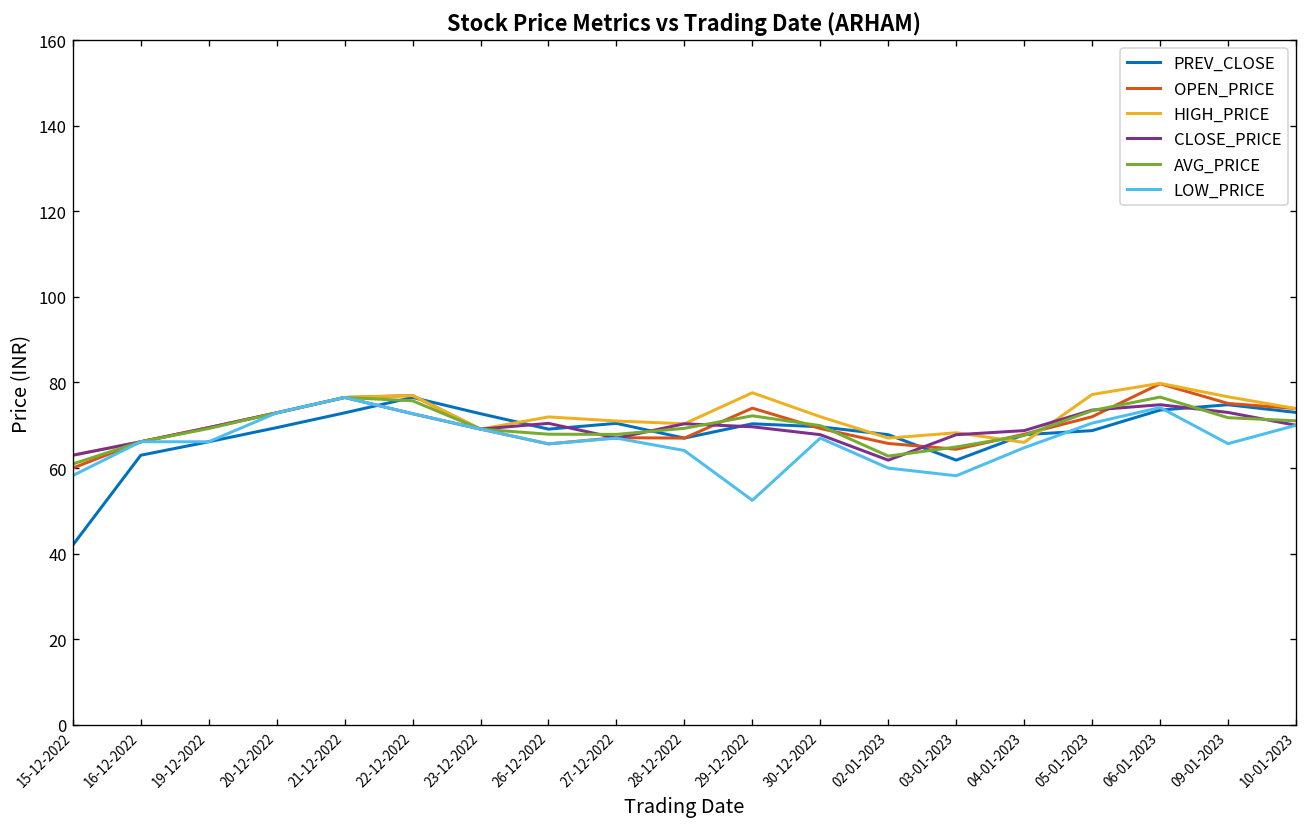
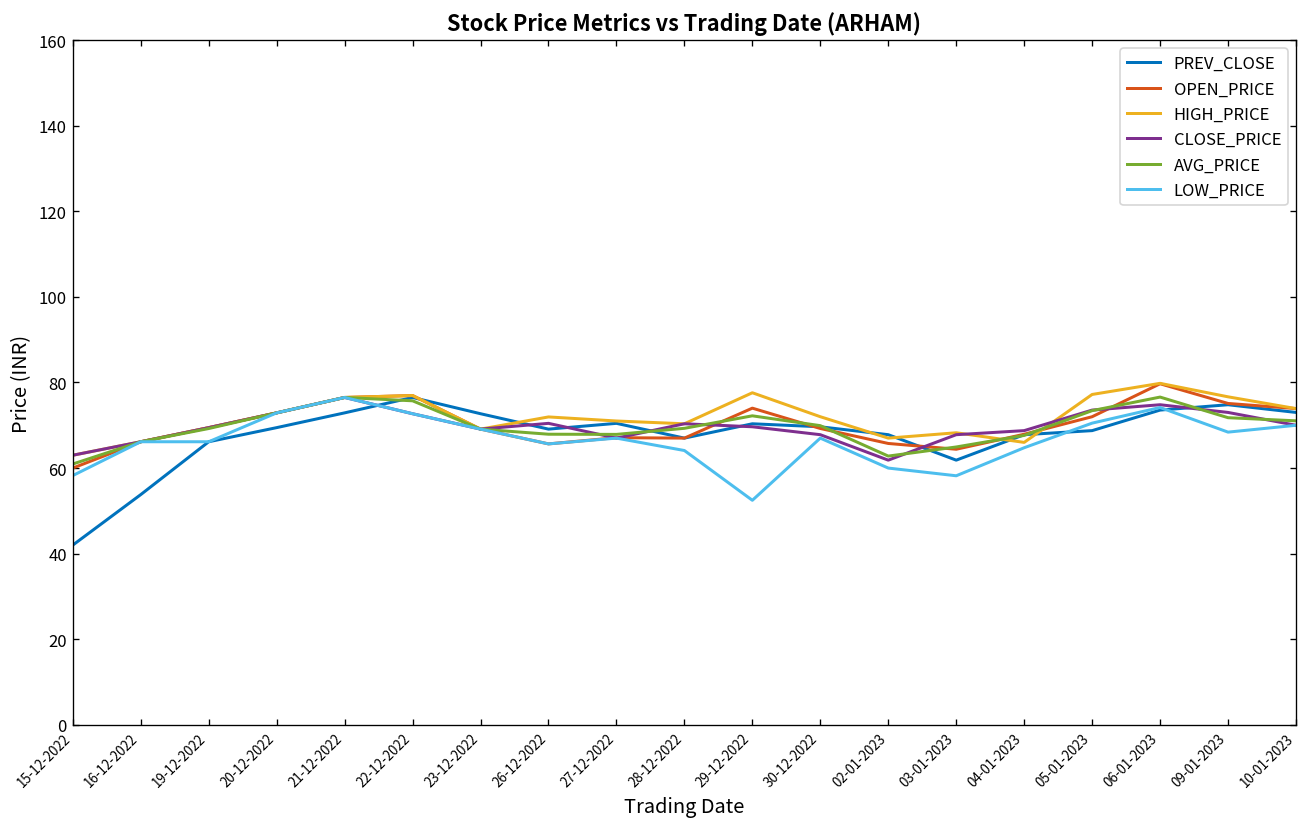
  {
    "PREV_CLOSE": {
      "15-12-2022": 42,
-     "16-12-2022": 63,
+     "16-12-2022": 54,
      "20-12-2022": 69,
      "21-12-2022": 73,
      "23-12-2022": 73,
      "26-12-2022": 69,
      "02-01-2023": 68,
      "03-01-2023": 62,
      "05-01-2023": 69,
      "10-01-2023": 73
    },
    "OPEN_PRICE": {
      "15-12-2022": 60,
      "29-12-2022": 74,
      "02-01-2023": 66,
      "05-01-2023": 72
    },
    "HIGH_PRICE": {
      "26-12-2022": 72,
      "29-12-2022": 78,
      "30-12-2022": 72,
      "02-01-2023": 67,
      "04-01-2023": 66,
      "05-01-2023": 77,
      "09-01-2023": 77
    },
    "CLOSE_PRICE": {
      "26-12-2022": 70,
      "30-12-2022": 68,
      "02-01-2023": 62,
      "04-01-2023": 69,
      "09-01-2023": 73
    },
    "AVG_PRICE": {
      "15-12-2022": 61,
      "22-12-2022": 76,
      "26-12-2022": 68,
      "27-12-2022": 68,
      "28-12-2022": 69,
      "29-12-2022": 72,
      "02-01-2023": 63,
      "06-01-2023": 77,
      "09-01-2023": 72,
      "10-01-2023": 71
    },
    "LOW_PRICE": {
      "15-12-2022": 58,
      "28-12-2022": 64,
      "29-12-2022": 52,
      "30-12-2022": 67,
      "02-01-2023": 60,
      "03-01-2023": 58,
      "04-01-2023": 65,
      "05-01-2023": 71,
-     "09-01-2023": 66
+     "09-01-2023": 68
    }
  }
